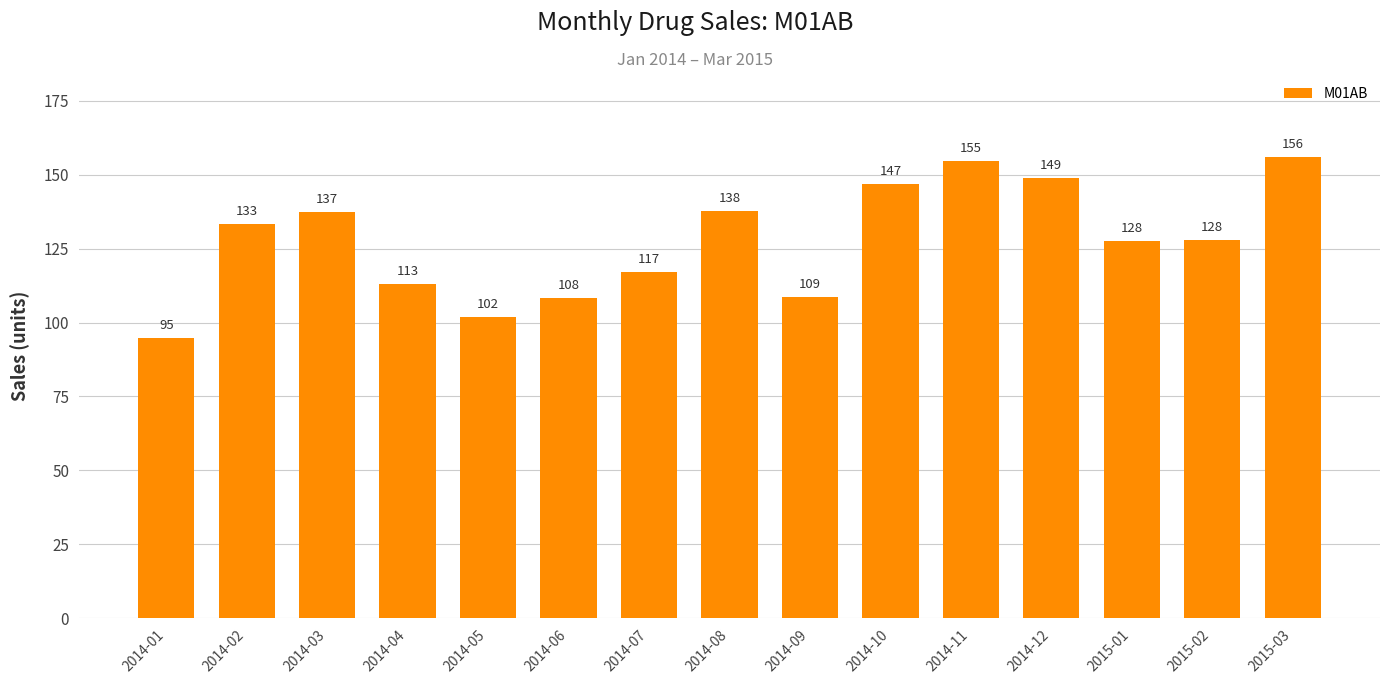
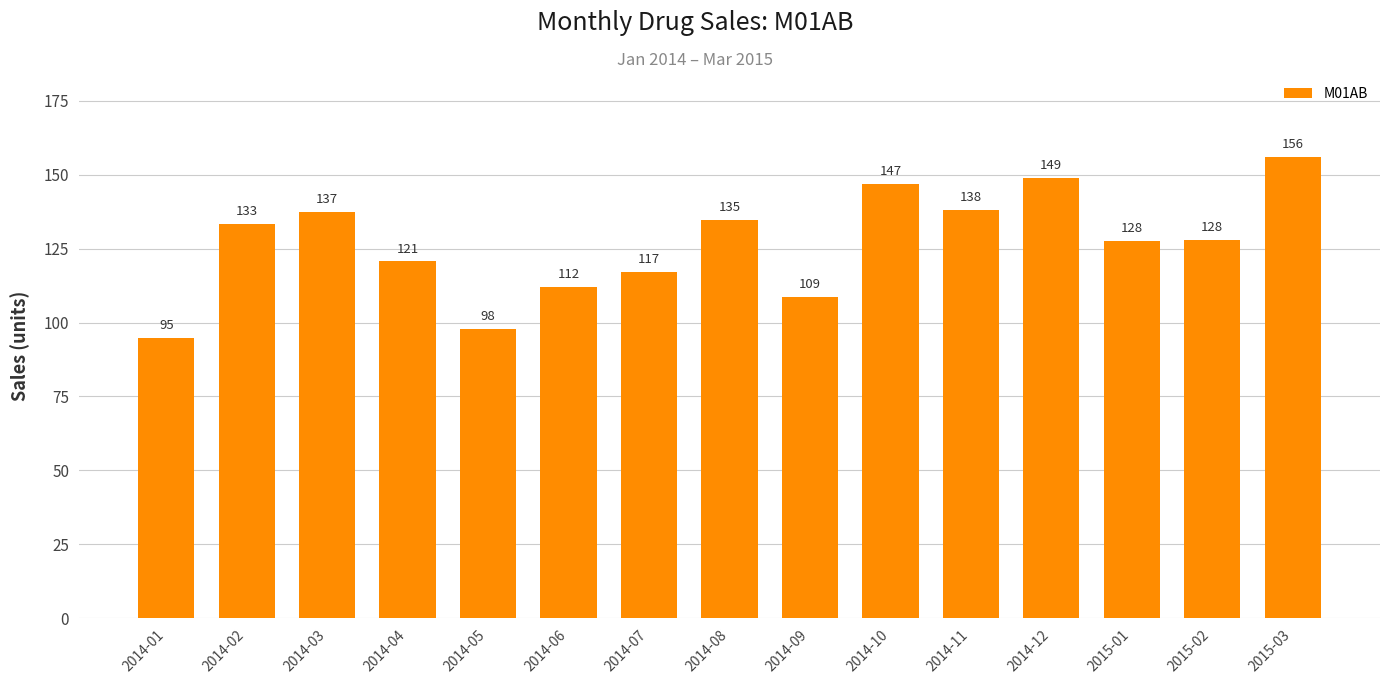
  {
    "2014-01": 95,
    "2014-02": 133,
    "2014-03": 137,
-   "2014-04": 113,
-   "2014-05": 102,
-   "2014-06": 108,
+   "2014-04": 121,
+   "2014-05": 98,
+   "2014-06": 112,
    "2014-07": 117,
-   "2014-08": 138,
+   "2014-08": 135,
    "2014-09": 109,
    "2014-10": 147,
-   "2014-11": 155,
+   "2014-11": 138,
    "2014-12": 149,
    "2015-01": 128,
    "2015-02": 128,
    "2015-03": 156
  }
